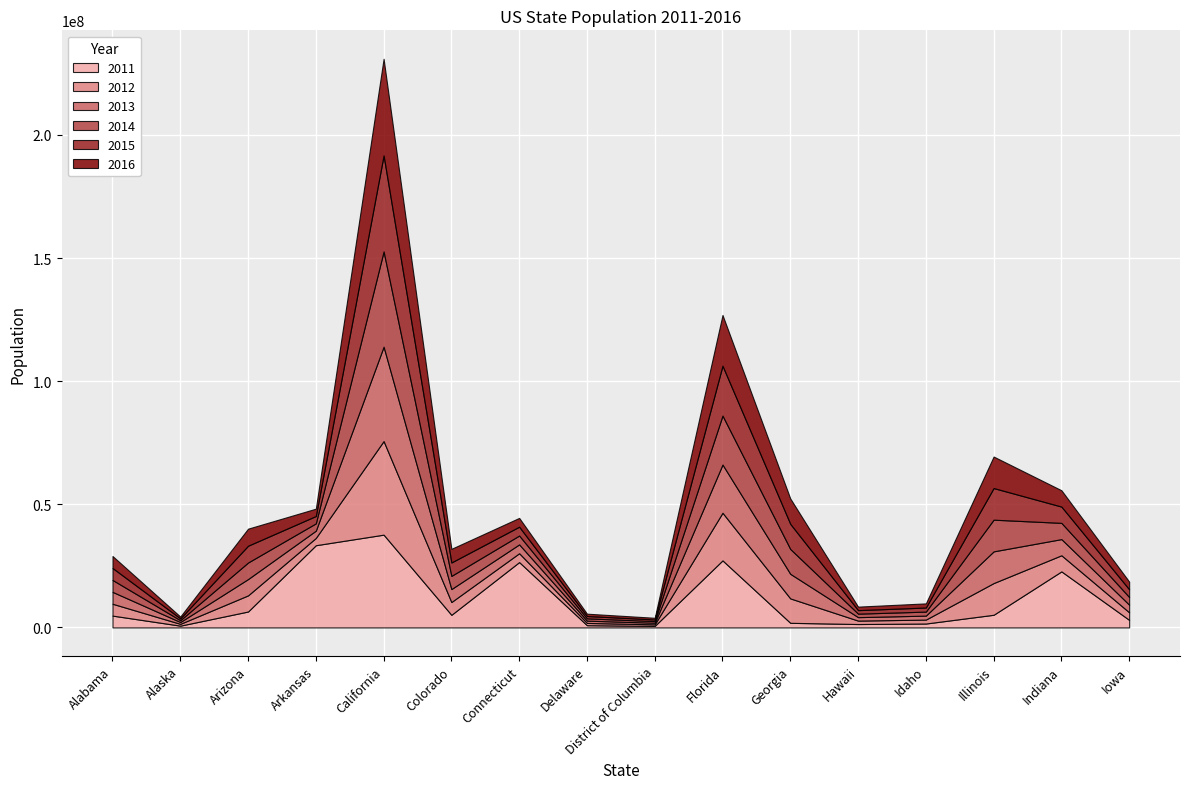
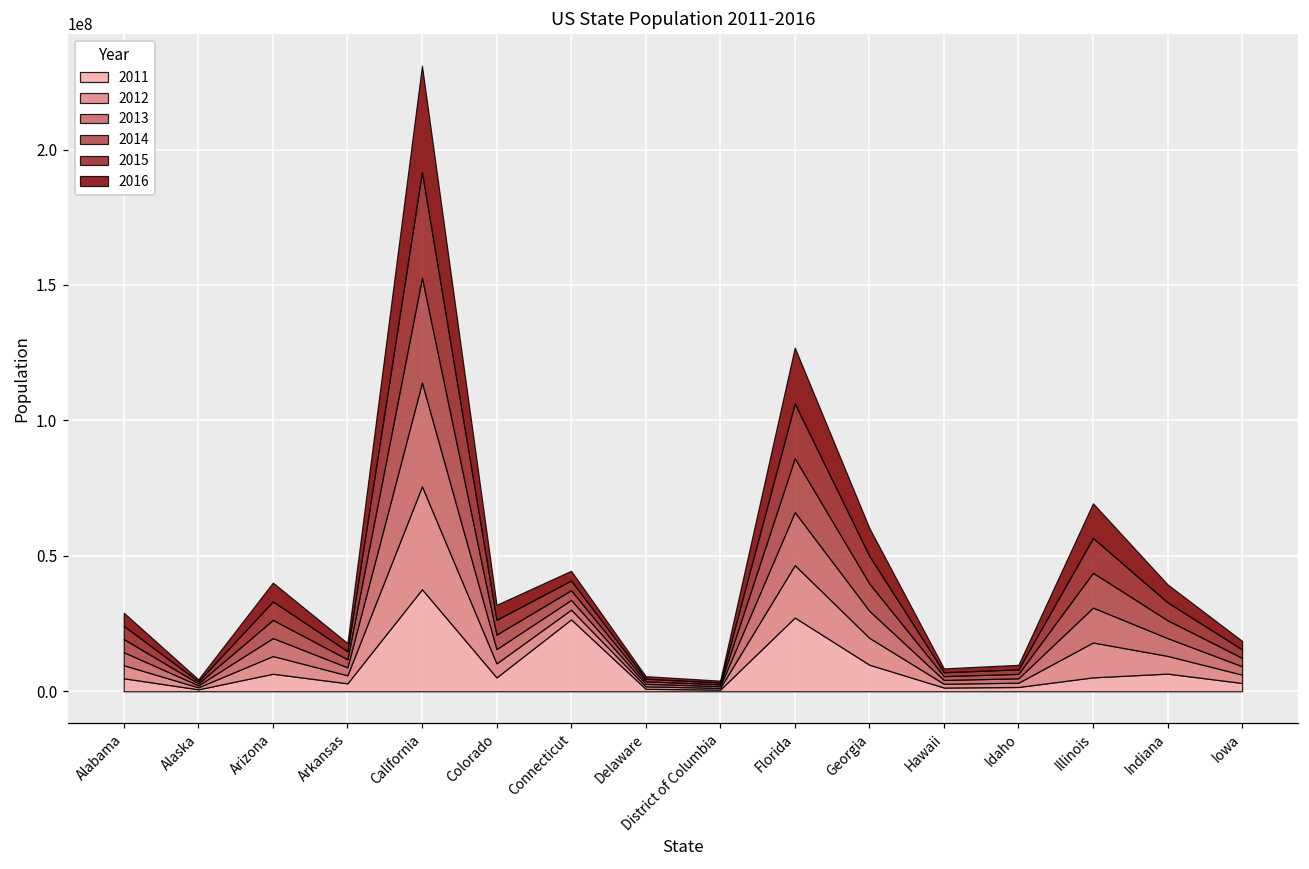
  {
    "2011": {
      "Alabama": 5000000,
      "Arizona": 6000000,
-     "Arkansas": 33000000,
+     "Arkansas": 3000000,
      "California": 38000000,
      "Colorado": 5000000,
      "Connecticut": 27000000,
      "Florida": 27000000,
-     "Georgia": 2000000,
+     "Georgia": 10000000,
      "Hawaii": 1000000,
      "Idaho": 2000000,
      "Illinois": 5000000,
-     "Indiana": 23000000,
+     "Indiana": 7000000,
      "Iowa": 3000000
    }
  }
